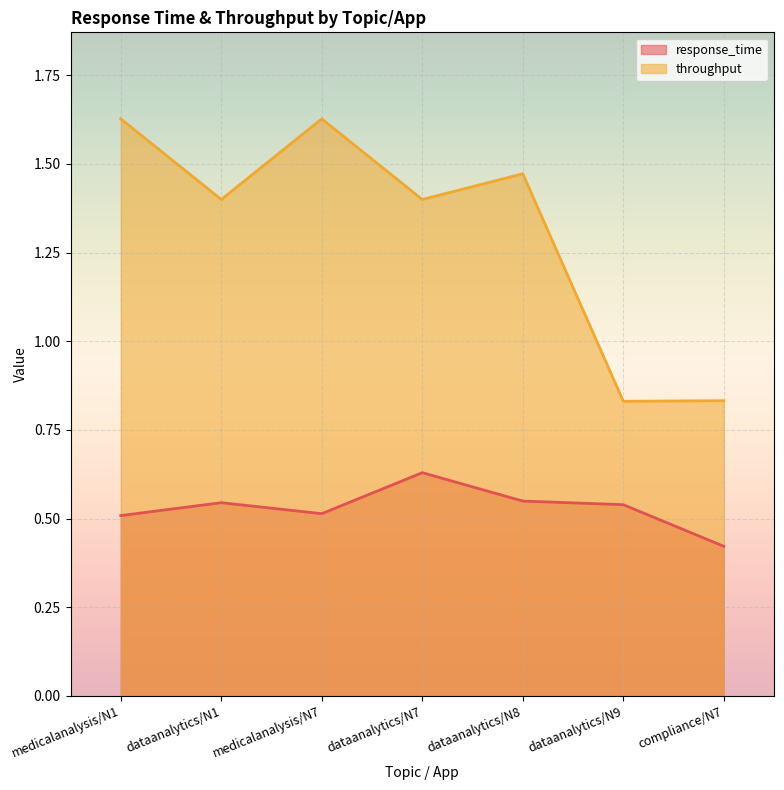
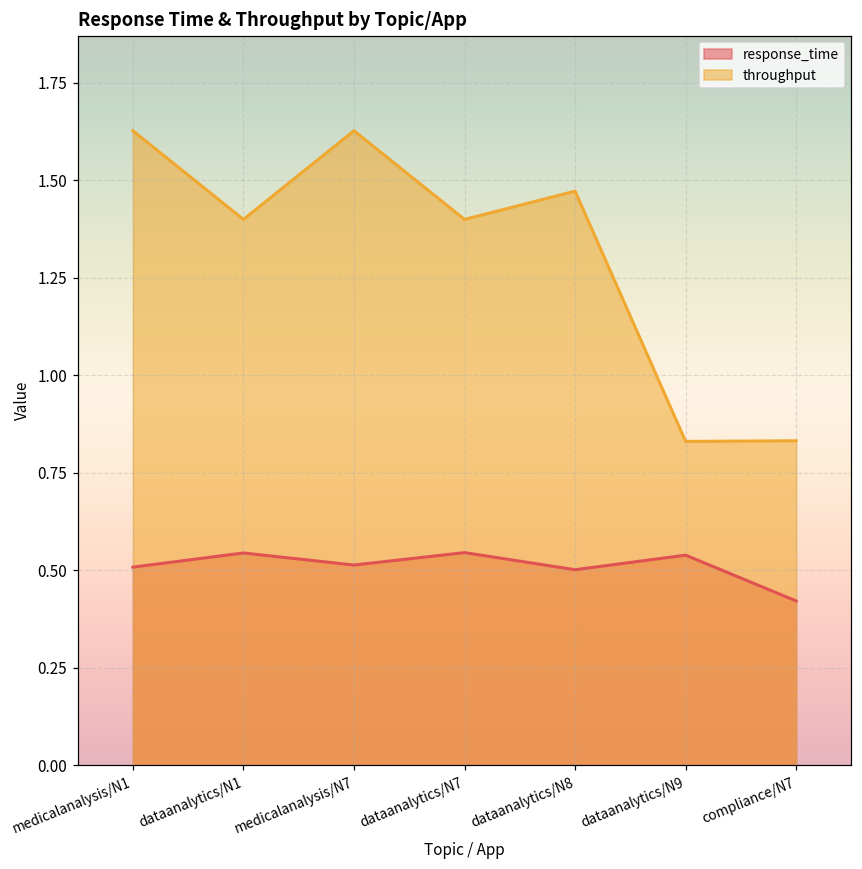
  {
    "response_time": {
      "medicalanalysis/N1": 0.51,
      "dataanalytics/N1": 0.54,
      "medicalanalysis/N7": 0.51,
-     "dataanalytics/N7": 0.63,
-     "dataanalytics/N8": 0.55,
+     "dataanalytics/N7": 0.55,
+     "dataanalytics/N8": 0.50,
      "dataanalytics/N9": 0.54,
      "compliance/N7": 0.42
    },
    "throughput": {
      "medicalanalysis/N1": 1.63,
      "dataanalytics/N1": 1.40,
      "medicalanalysis/N7": 1.63,
      "dataanalytics/N7": 1.40,
      "dataanalytics/N8": 1.47,
      "dataanalytics/N9": 0.83,
      "compliance/N7": 0.83
    }
  }
